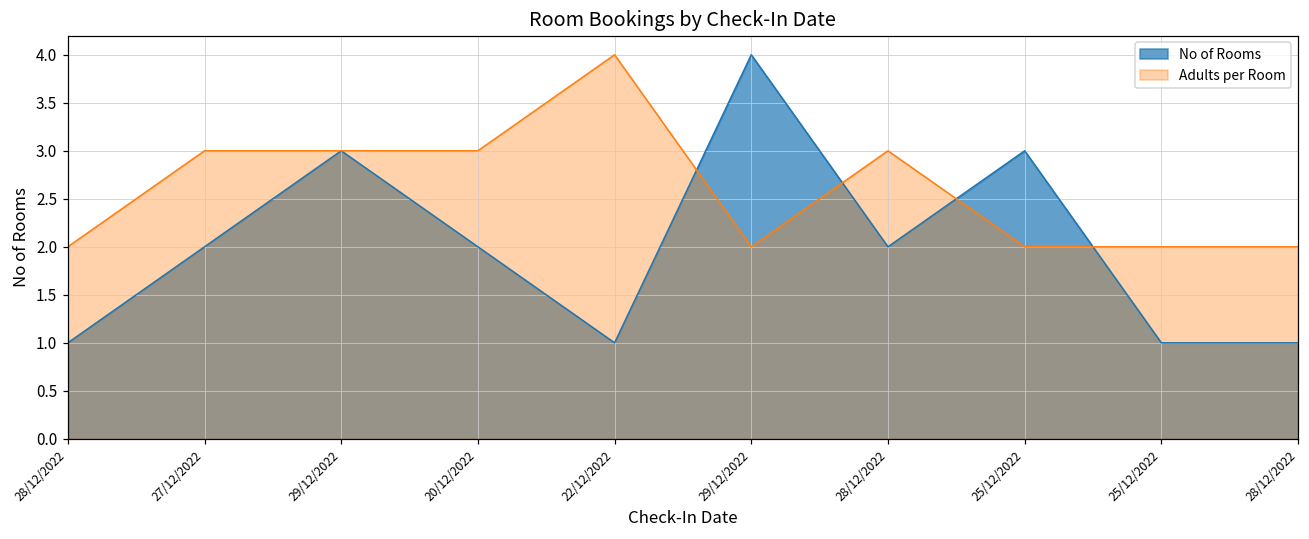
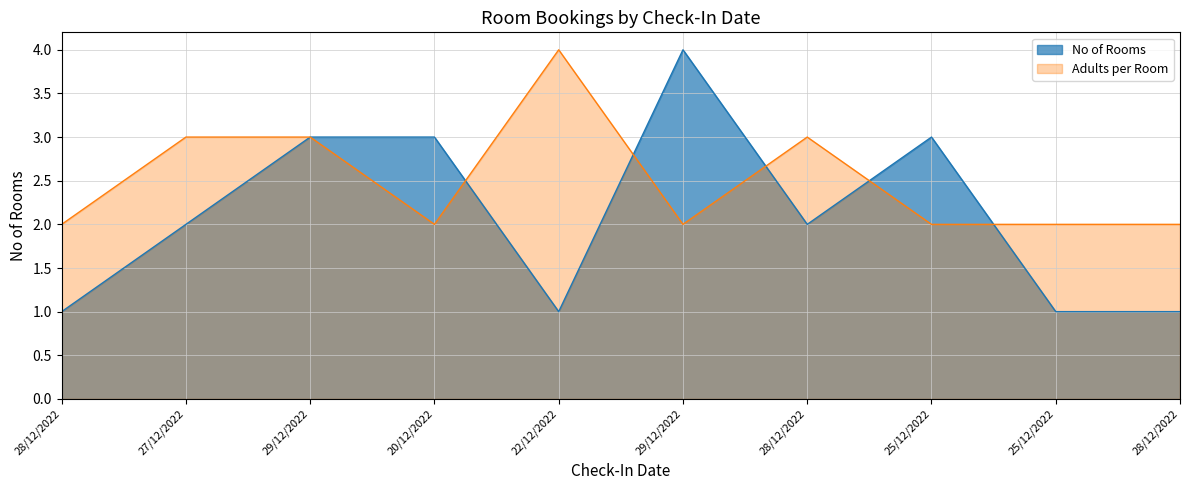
  {
    "No of Rooms": {
      "27/12/2022": 2,
-     "20/12/2022": 2,
+     "20/12/2022": 3,
      "22/12/2022": 1
    },
    "Adults per Room": {
      "27/12/2022": 3,
-     "20/12/2022": 3,
+     "20/12/2022": 2,
      "22/12/2022": 4
    }
  }
